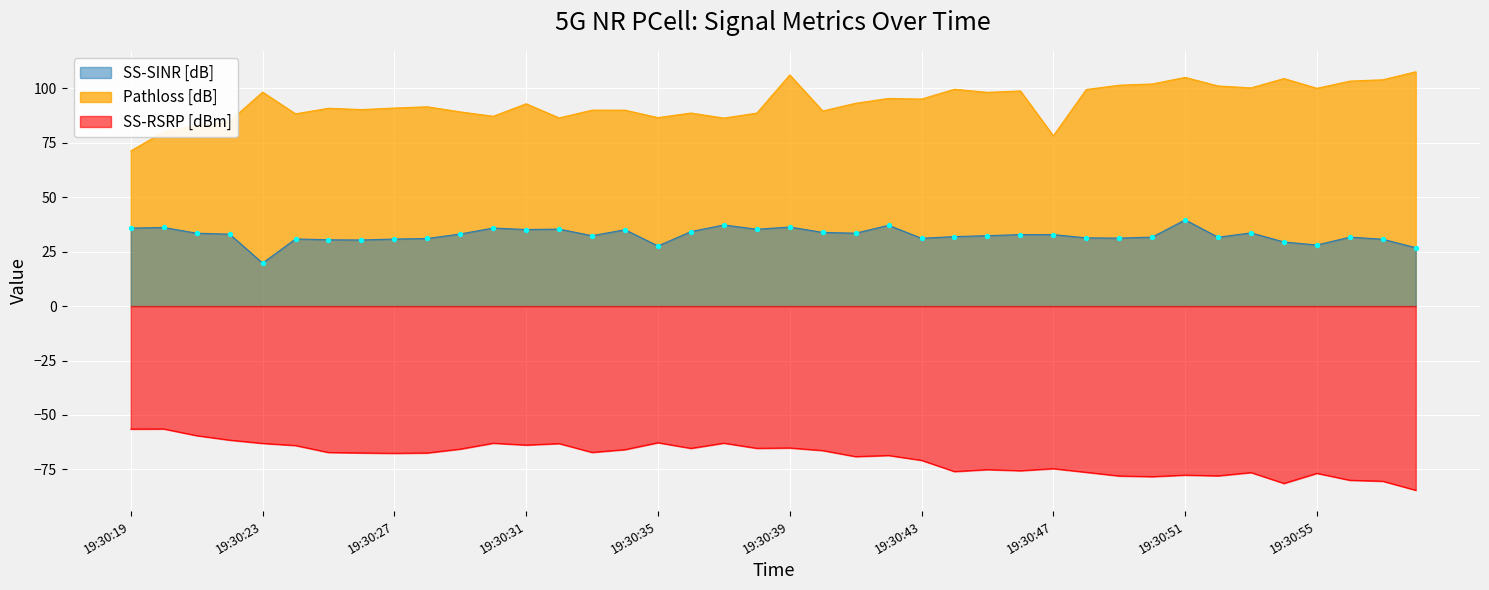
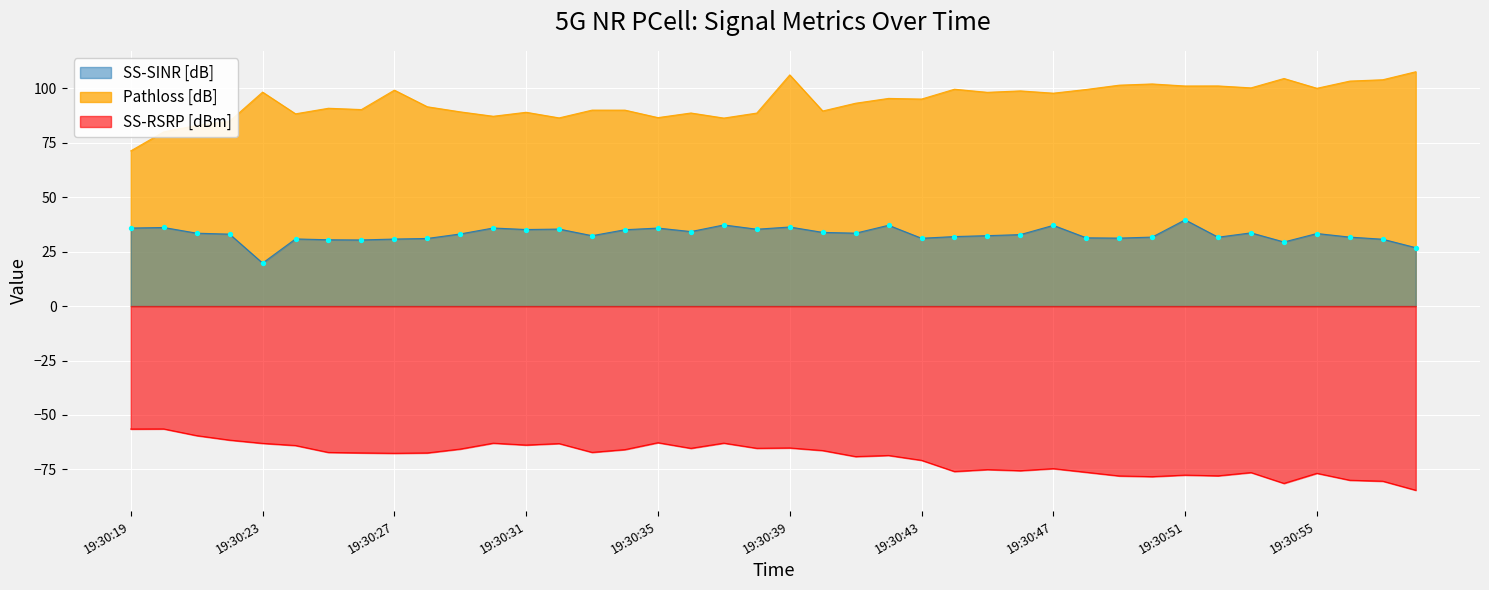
  {
    "SS-SINR [dB]": {
      "19:30:19": 36,
      "19:30:23": 20,
      "19:30:27": 31,
      "19:30:31": 35,
-     "19:30:35": 28,
+     "19:30:35": 36,
      "19:30:39": 36,
      "19:30:43": 31,
-     "19:30:47": 33,
+     "19:30:47": 37,
      "19:30:51": 40,
-     "19:30:55": 28
+     "19:30:55": 33
    },
    "Pathloss [dB]": {
      "19:30:19": 71,
      "19:30:23": 98,
-     "19:30:27": 91,
-     "19:30:31": 93,
+     "19:30:27": 99,
+     "19:30:31": 89,
      "19:30:35": 87,
      "19:30:39": 106,
      "19:30:43": 95,
-     "19:30:47": 78,
-     "19:30:51": 105,
+     "19:30:47": 98,
+     "19:30:51": 101,
      "19:30:55": 100
    }
  }
